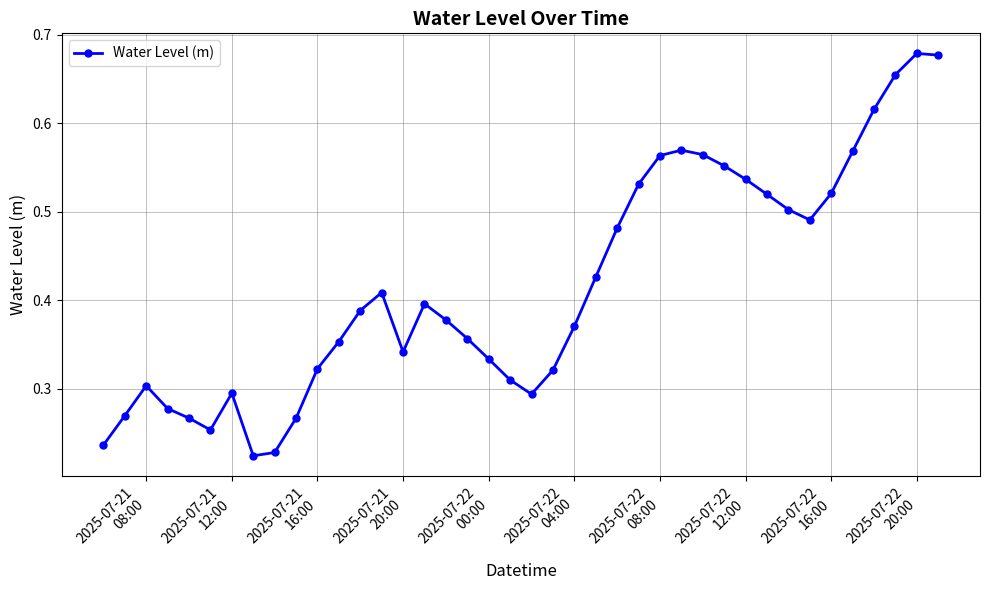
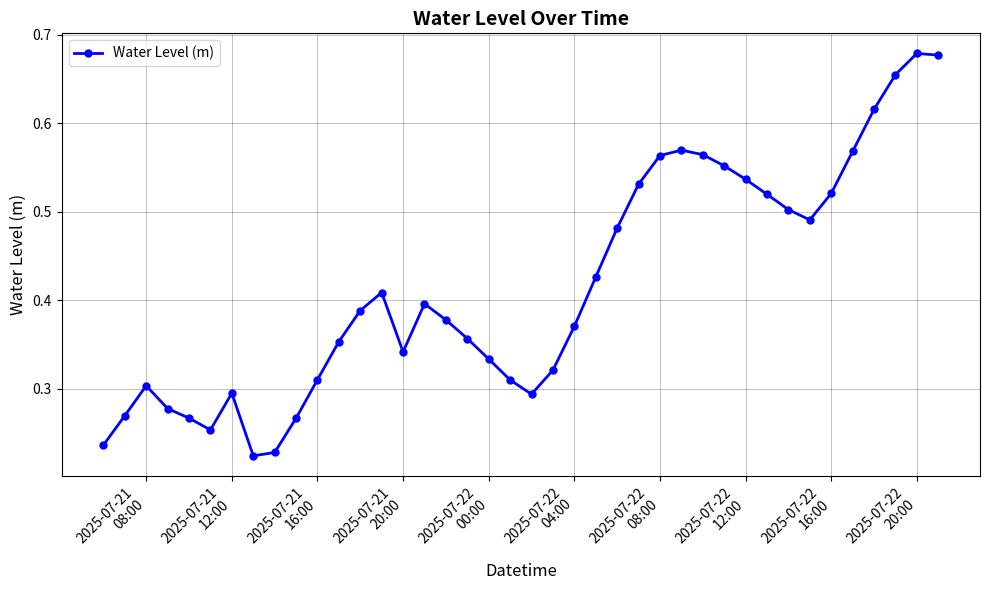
  {
    "2025-07-21 08:00": 0.30,
    "2025-07-21 12:00": 0.30,
-   "2025-07-21 16:00": 0.32,
+   "2025-07-21 16:00": 0.31,
    "2025-07-21 20:00": 0.34,
    "2025-07-22 00:00": 0.33,
    "2025-07-22 04:00": 0.37,
    "2025-07-22 08:00": 0.56,
    "2025-07-22 12:00": 0.54,
    "2025-07-22 16:00": 0.52,
    "2025-07-22 20:00": 0.68
  }
